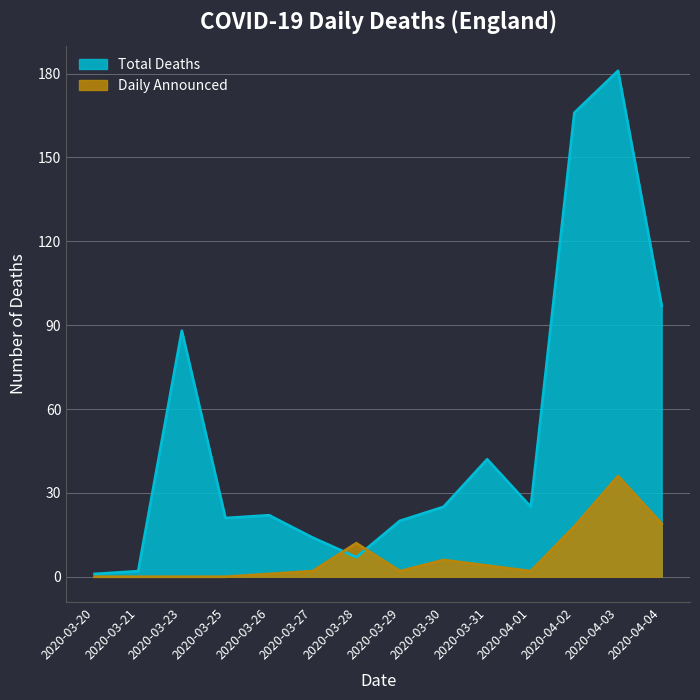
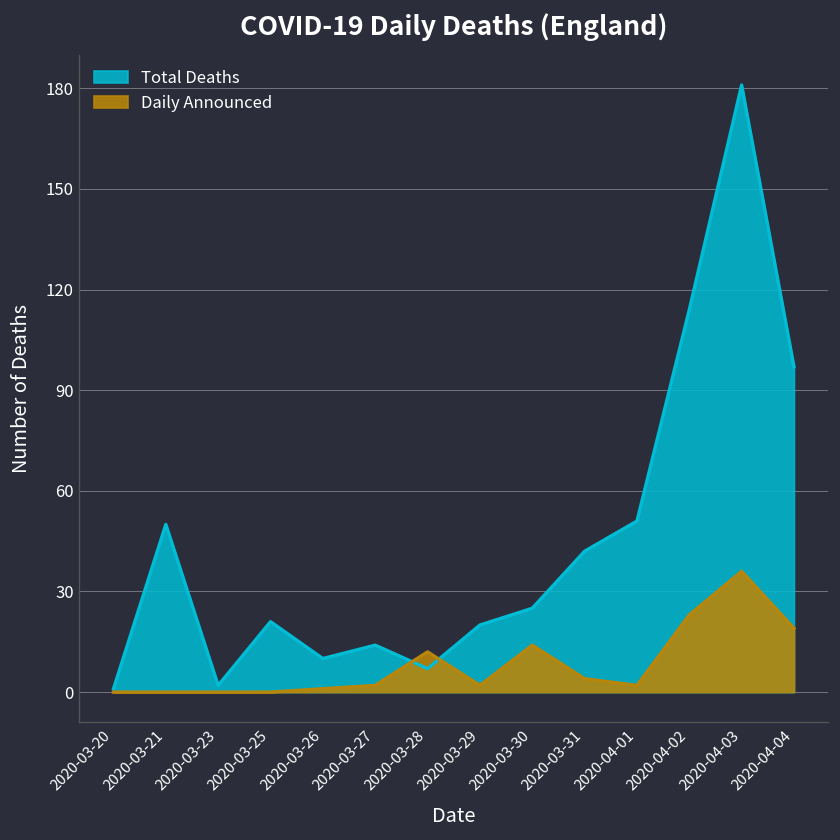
  {
    "Total Deaths": {
      "2020-03-20": 1,
-     "2020-03-21": 2,
-     "2020-03-23": 88,
+     "2020-03-21": 50,
+     "2020-03-23": 2,
      "2020-03-25": 21,
-     "2020-03-26": 22,
+     "2020-03-26": 10,
      "2020-03-27": 14,
      "2020-03-28": 7,
      "2020-03-29": 20,
      "2020-03-30": 25,
      "2020-03-31": 42,
-     "2020-04-01": 25,
-     "2020-04-02": 166,
+     "2020-04-01": 51,
+     "2020-04-02": 114,
      "2020-04-03": 181,
      "2020-04-04": 97
    },
    "Daily Announced": {
      "2020-03-20": 0,
      "2020-03-21": 0,
      "2020-03-23": 0,
      "2020-03-25": 0,
      "2020-03-26": 1,
      "2020-03-27": 2,
      "2020-03-28": 12,
      "2020-03-29": 2,
-     "2020-03-30": 6,
+     "2020-03-30": 14,
      "2020-03-31": 4,
      "2020-04-01": 2,
-     "2020-04-02": 18,
+     "2020-04-02": 23,
      "2020-04-03": 36,
      "2020-04-04": 19
    }
  }
